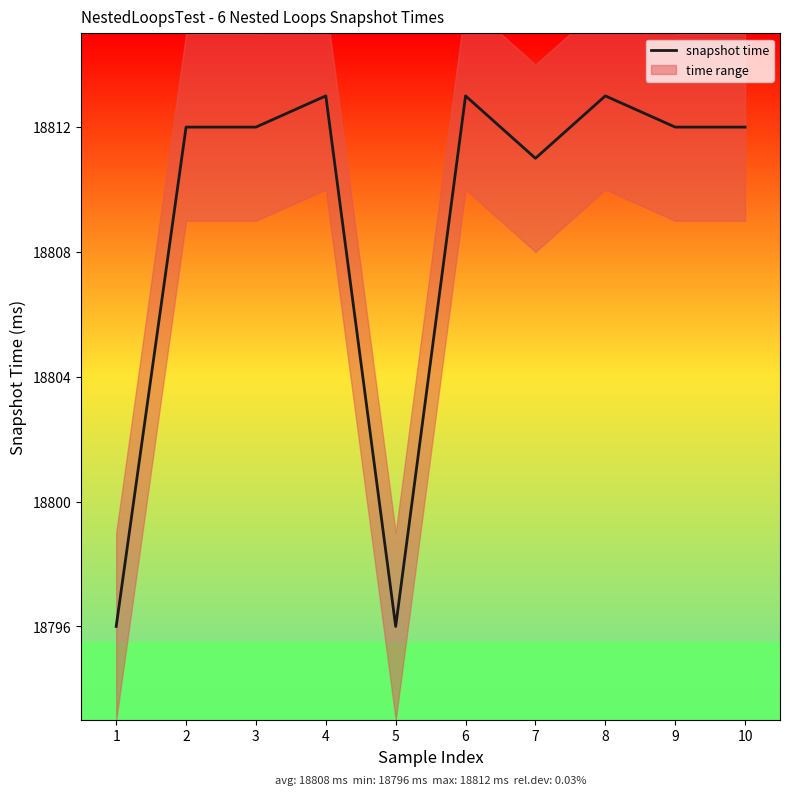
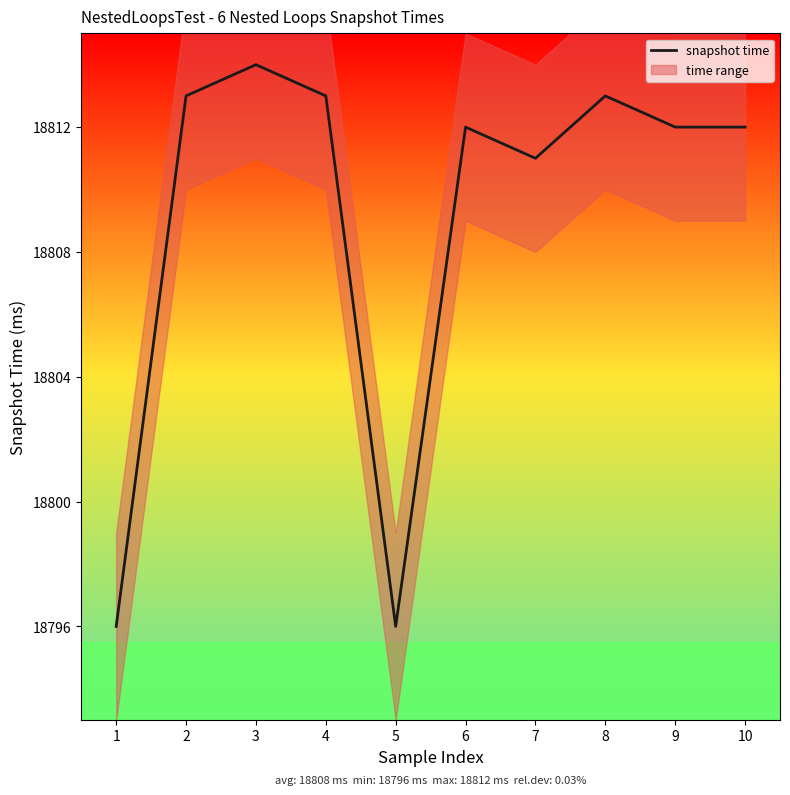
  {
    "snapshot time": {
      "1": 18796,
-     "2": 18812,
-     "3": 18812,
+     "2": 18813,
+     "3": 18814,
      "4": 18813,
      "5": 18796,
-     "6": 18813,
+     "6": 18812,
      "7": 18811,
      "8": 18813,
      "9": 18812,
      "10": 18812
    }
  }
